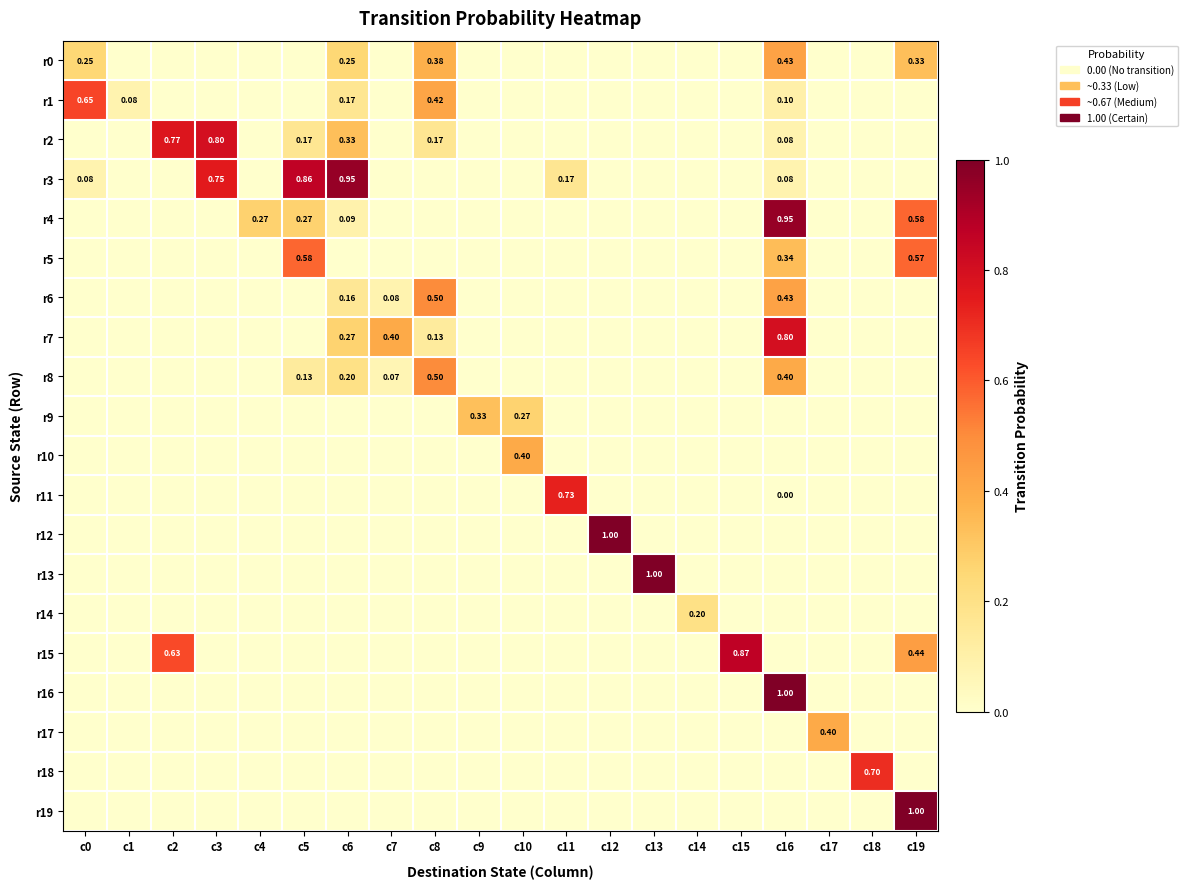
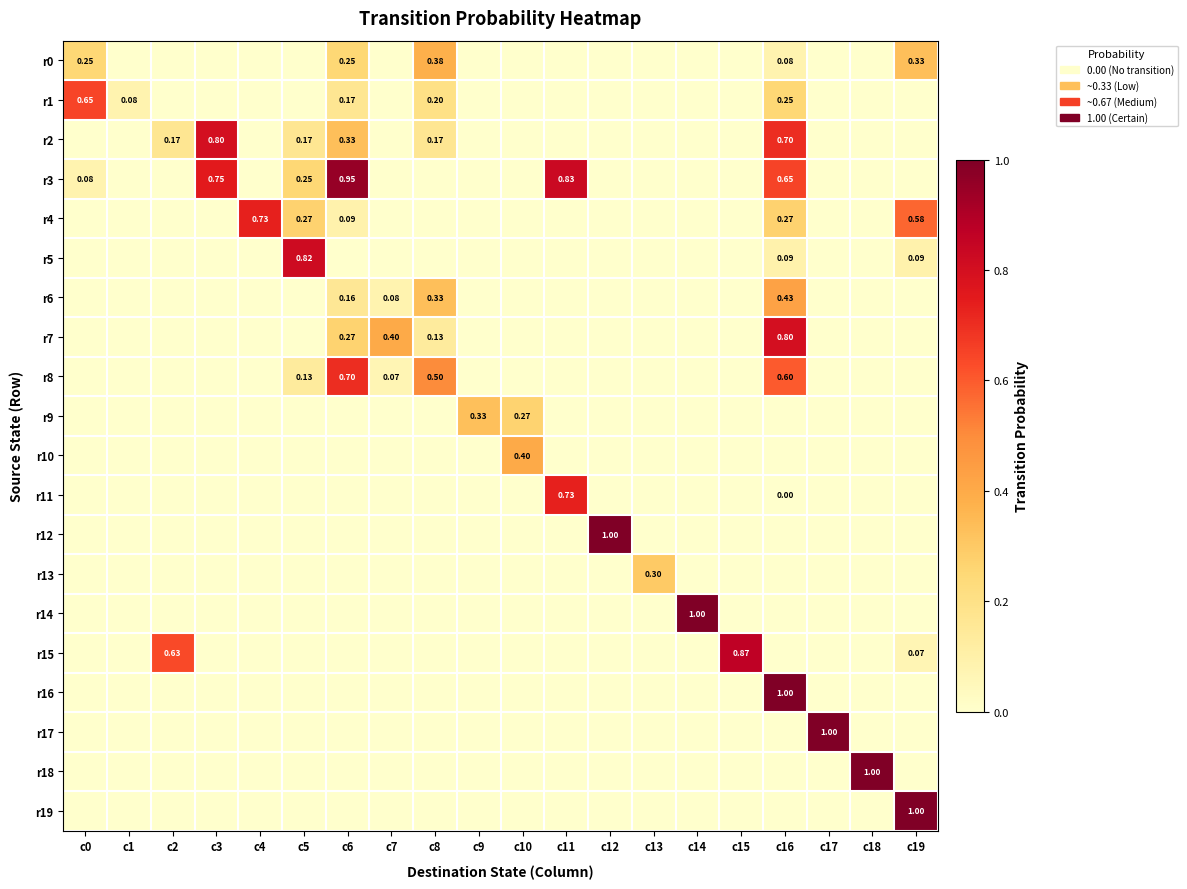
  {
    "r0": {
      "c0": 0.25,
      "c6": 0.25,
      "c8": 0.38,
-     "c16": 0.43,
+     "c16": 0.08,
      "c19": 0.33
    },
    "r1": {
      "c0": 0.65,
      "c1": 0.08,
      "c6": 0.17,
-     "c8": 0.42,
-     "c16": 0.10
+     "c8": 0.20,
+     "c16": 0.25
    },
    "r2": {
-     "c2": 0.77,
+     "c2": 0.17,
      "c3": 0.80,
      "c5": 0.17,
      "c6": 0.33,
      "c8": 0.17,
-     "c16": 0.08
+     "c16": 0.70
    },
    "r3": {
      "c0": 0.08,
      "c3": 0.75,
-     "c5": 0.86,
+     "c5": 0.25,
      "c6": 0.95,
-     "c11": 0.17,
-     "c16": 0.08
+     "c11": 0.83,
+     "c16": 0.65
    },
    "r4": {
-     "c4": 0.27,
+     "c4": 0.73,
      "c5": 0.27,
      "c6": 0.09,
-     "c16": 0.95,
+     "c16": 0.27,
      "c19": 0.58
    },
    "r5": {
-     "c5": 0.58,
-     "c16": 0.34,
-     "c19": 0.57
+     "c5": 0.82,
+     "c16": 0.09,
+     "c19": 0.09
    },
    "r6": {
      "c6": 0.16,
      "c7": 0.08,
-     "c8": 0.50,
+     "c8": 0.33,
      "c16": 0.43
    },
    "r7": {
      "c6": 0.27,
      "c7": 0.40,
      "c8": 0.13,
      "c16": 0.80
    },
    "r8": {
      "c5": 0.13,
-     "c6": 0.20,
+     "c6": 0.70,
      "c7": 0.07,
      "c8": 0.50,
-     "c16": 0.40
+     "c16": 0.60
    },
    "r9": {
      "c9": 0.33,
      "c10": 0.27
    },
    "r10": {
      "c10": 0.40
    },
    "r11": {
      "c11": 0.73,
      "c16": 0.00
    },
    "r12": {
      "c12": 1.00
    },
    "r13": {
-     "c13": 1.00
+     "c13": 0.30
    },
    "r14": {
-     "c14": 0.20
+     "c14": 1.00
    },
    "r15": {
      "c2": 0.63,
      "c15": 0.87,
-     "c19": 0.44
+     "c19": 0.07
    },
    "r16": {
      "c16": 1.00
    },
    "r17": {
-     "c17": 0.40
+     "c17": 1.00
    },
    "r18": {
-     "c18": 0.70
+     "c18": 1.00
    },
    "r19": {
      "c19": 1.00
    }
  }
